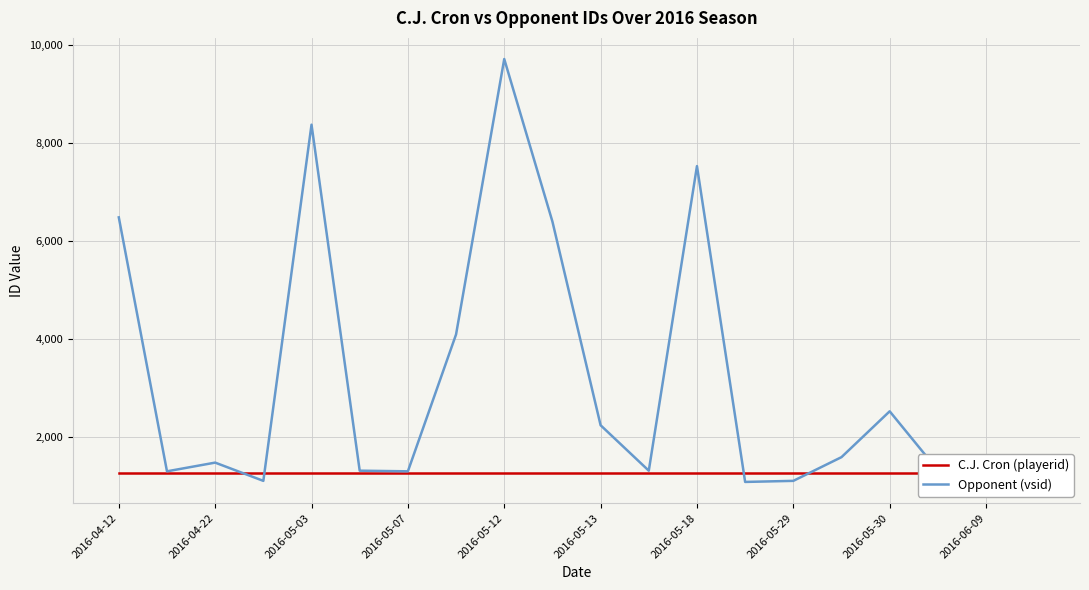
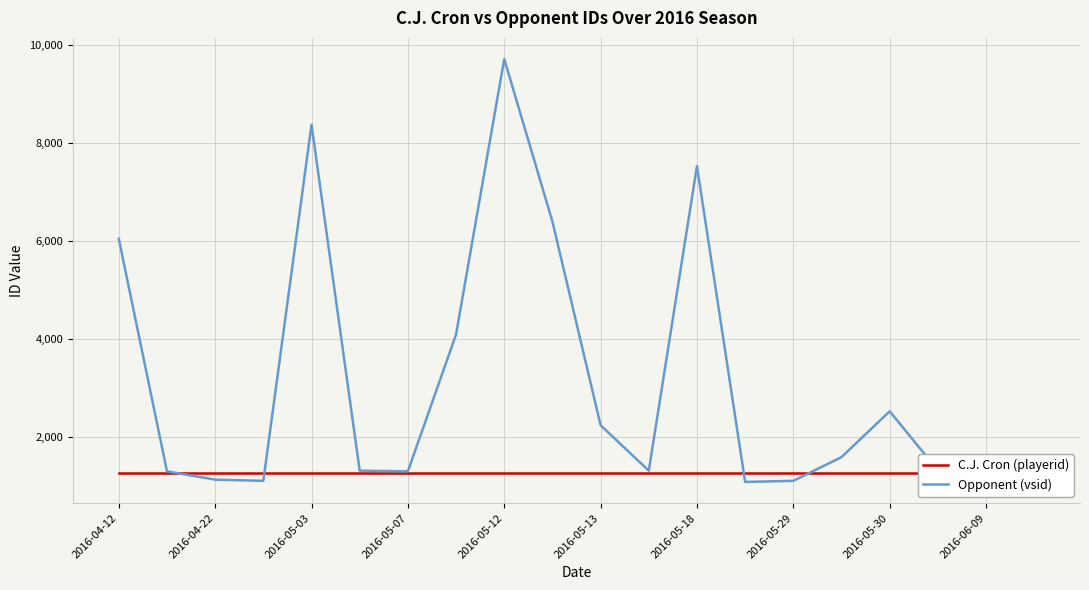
  {
    "C.J. Cron (playerid)": {
      "2016-04-12": "1,300",
      "2016-04-22": "1,300",
      "2016-05-03": "1,300",
      "2016-05-18": "1,300",
      "2016-05-30": "1,300"
    },
    "Opponent (vsid)": {
-     "2016-04-12": "6,500",
-     "2016-04-22": "1,500",
+     "2016-04-12": "6,000",
+     "2016-04-22": "1,100",
      "2016-05-03": "8,400",
      "2016-05-18": "7,500",
      "2016-05-30": "2,500"
    }
  }
